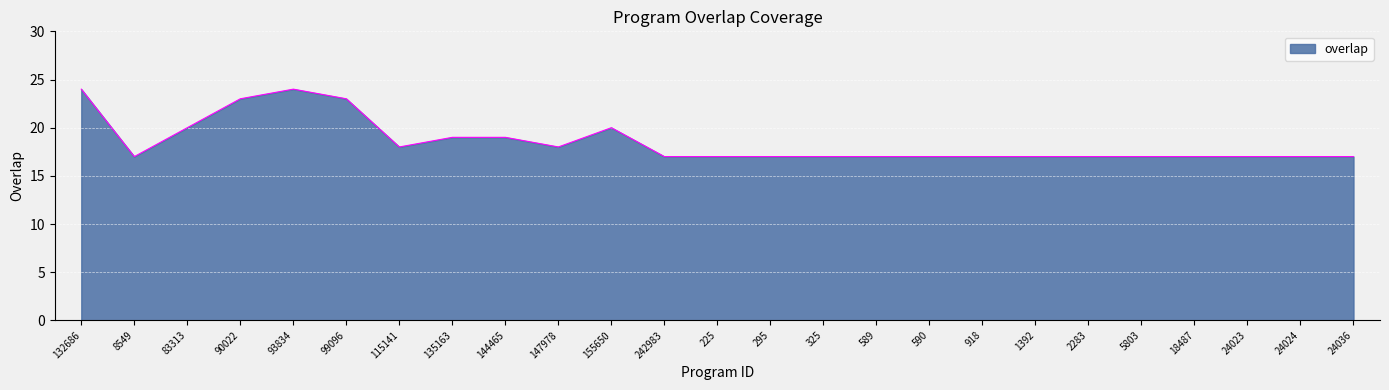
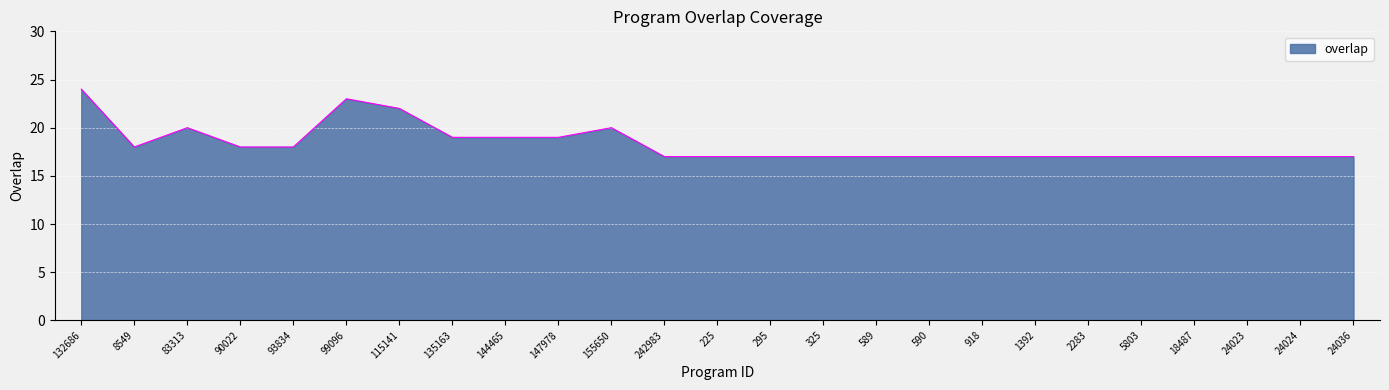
  {
    "132686": 24,
-   "8549": 17,
+   "8549": 18,
    "83313": 20,
-   "90022": 23,
-   "93834": 24,
+   "90022": 18,
+   "93834": 18,
    "99096": 23,
-   "115141": 18,
+   "115141": 22,
    "135163": 19,
    "144465": 19,
-   "147978": 18,
+   "147978": 19,
    "155650": 20,
    "242983": 17,
    "225": 17,
    "295": 17,
    "325": 17,
    "589": 17,
    "590": 17,
    "918": 17,
    "1392": 17,
    "2283": 17,
    "5803": 17,
    "18487": 17,
    "24023": 17,
    "24024": 17,
    "24036": 17
  }
